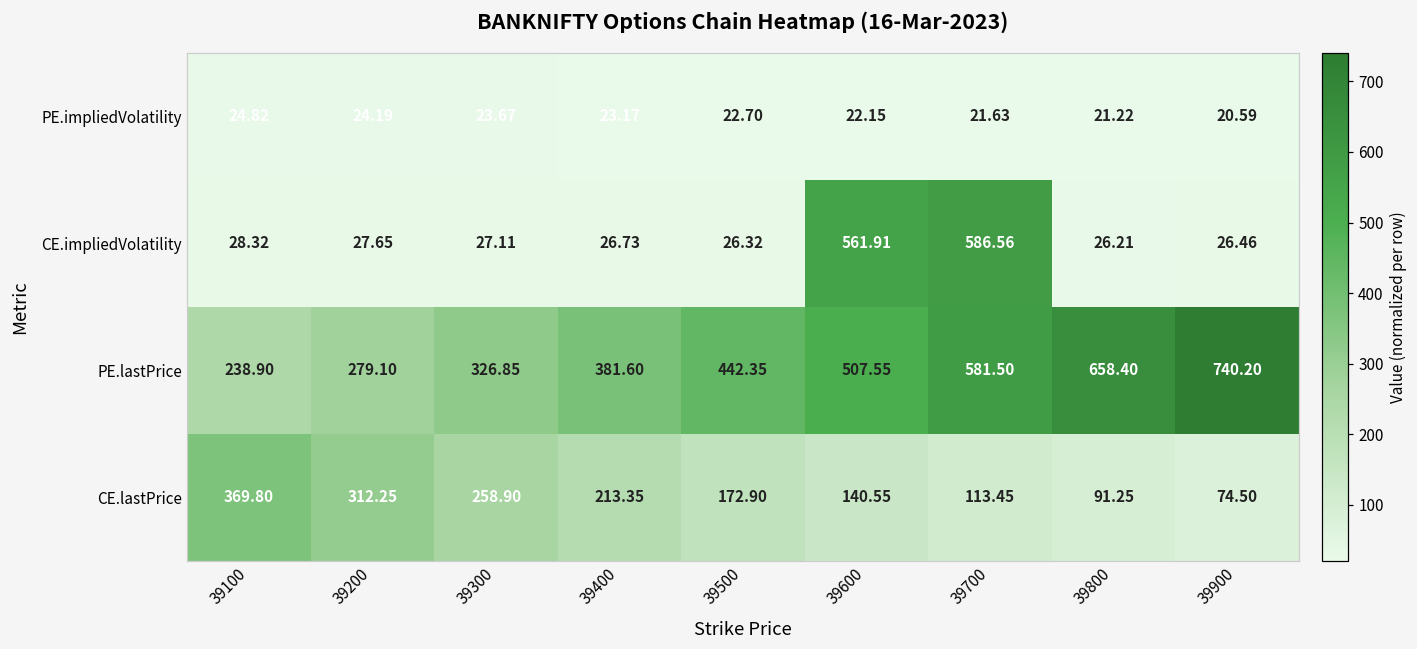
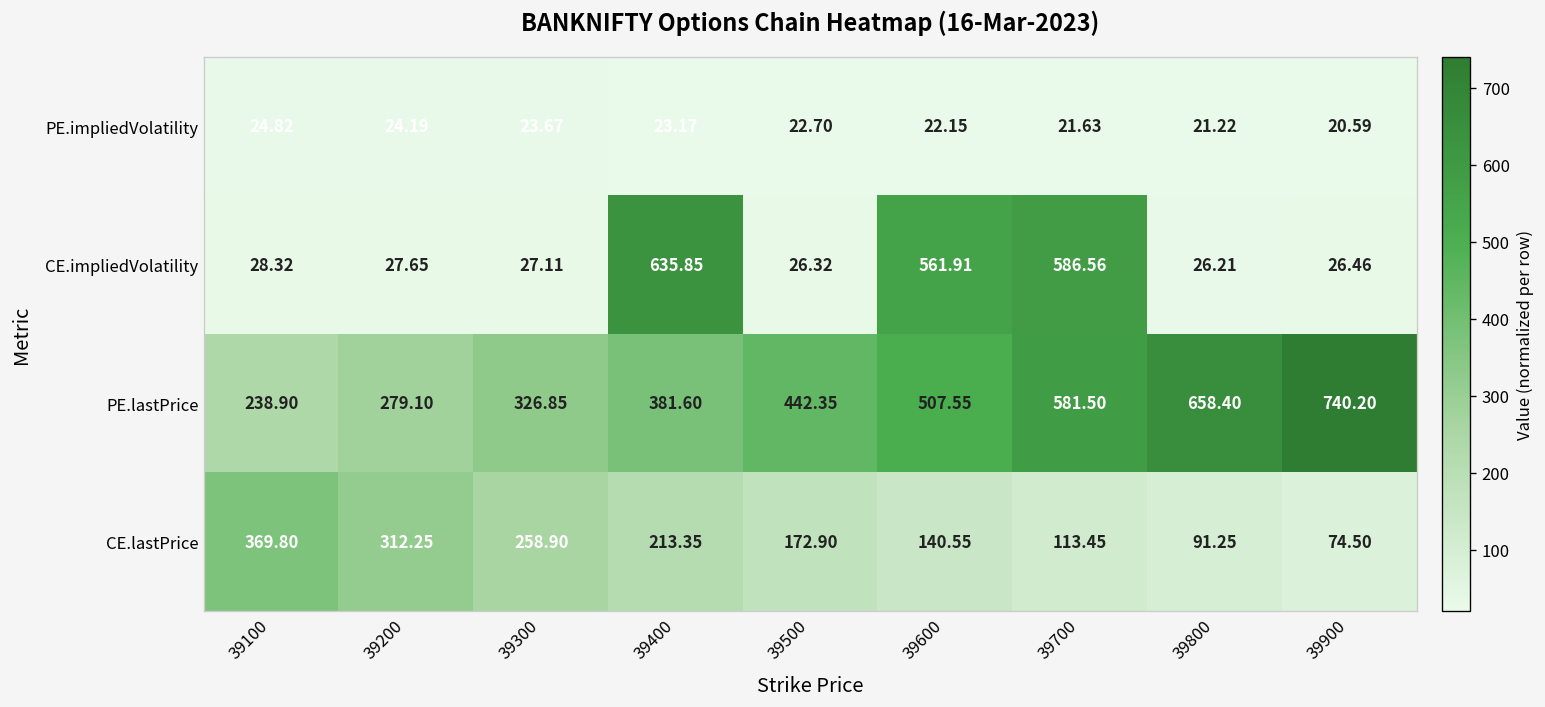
  {
    "PE.impliedVolatility": {
      "39500": 22.70,
      "39600": 22.15,
      "39700": 21.63,
      "39800": 21.22,
      "39900": 20.59
    },
    "CE.impliedVolatility": {
      "39100": 28.32,
      "39200": 27.65,
      "39300": 27.11,
-     "39400": 26.73,
+     "39400": 635.85,
      "39500": 26.32,
      "39600": 561.91,
      "39700": 586.56,
      "39800": 26.21,
      "39900": 26.46
    },
    "PE.lastPrice": {
      "39100": 238.90,
      "39200": 279.10,
      "39300": 326.85,
      "39400": 381.60,
      "39500": 442.35,
      "39600": 507.55,
      "39700": 581.50,
      "39800": 658.40,
      "39900": 740.20
    },
    "CE.lastPrice": {
      "39100": 369.80,
      "39200": 312.25,
      "39300": 258.90,
      "39400": 213.35,
      "39500": 172.90,
      "39600": 140.55,
      "39700": 113.45,
      "39800": 91.25,
      "39900": 74.50
    }
  }
